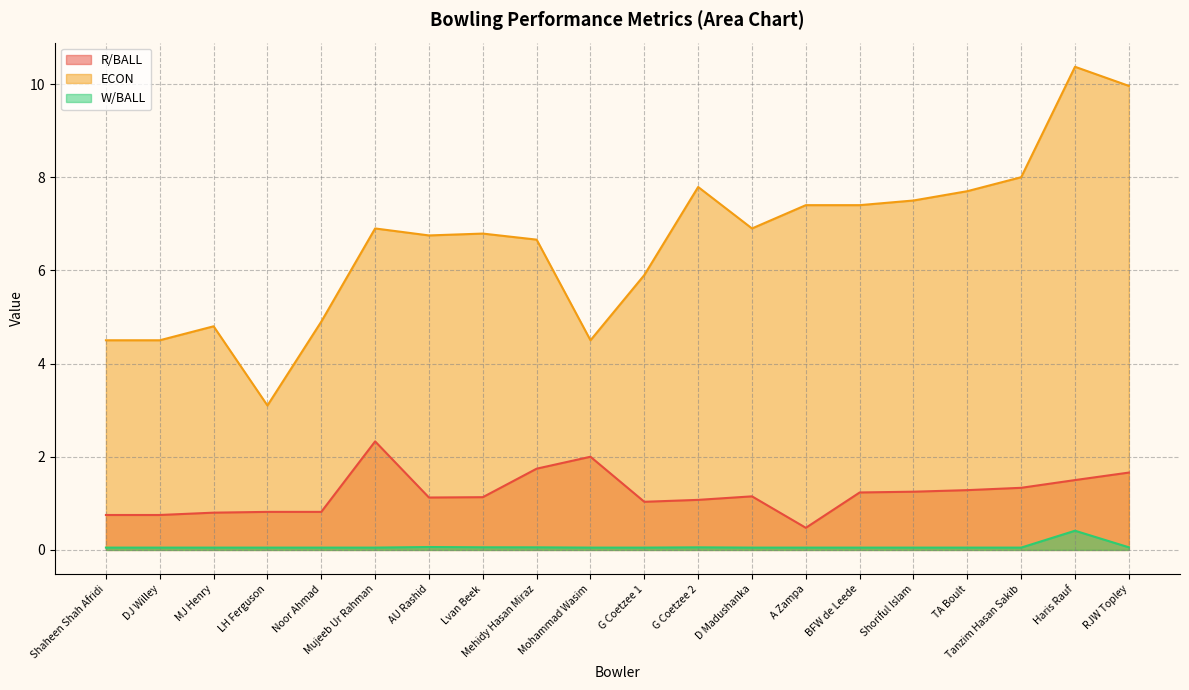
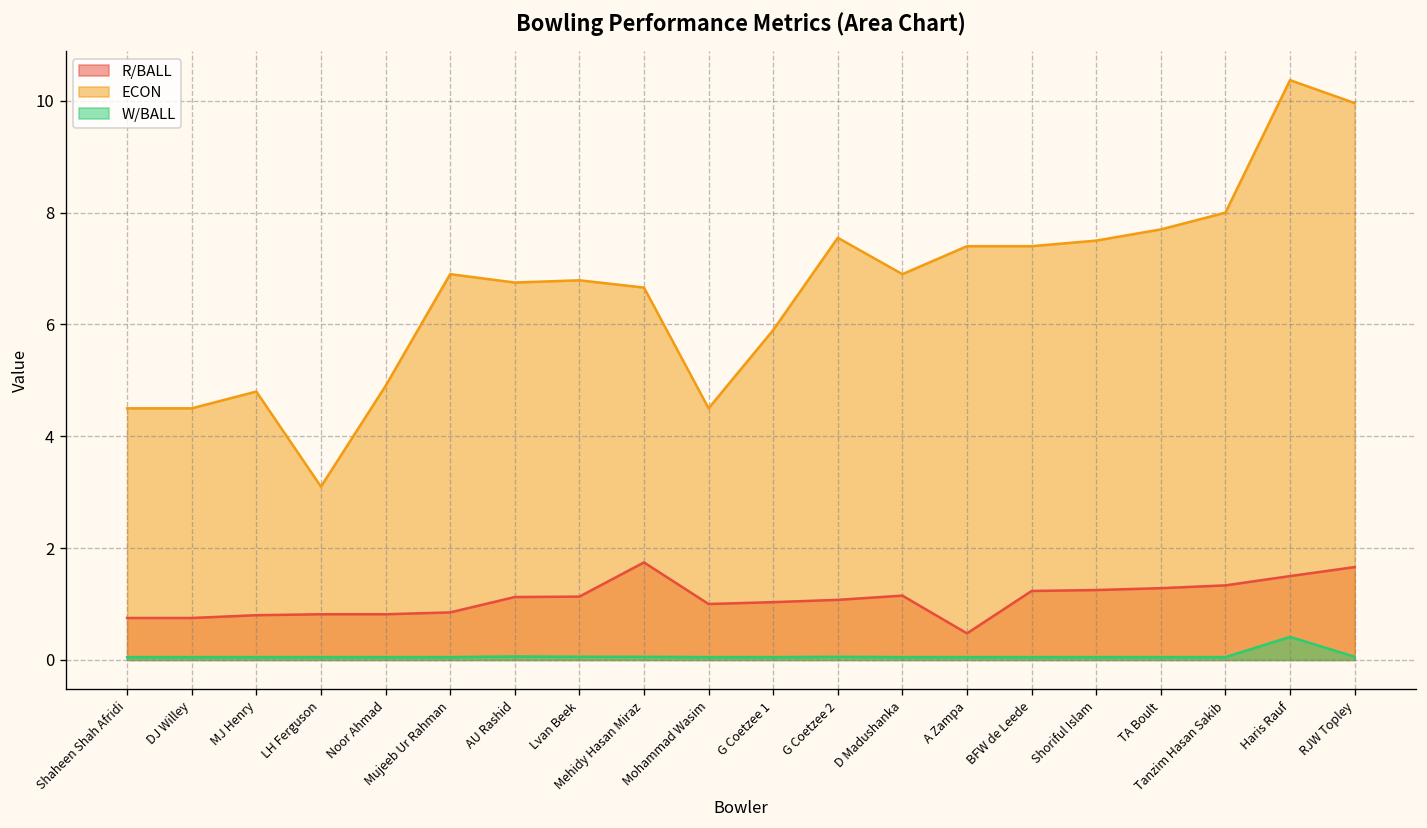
  {
    "R/BALL": {
      "Shaheen Shah Afridi": 0.8,
      "DJ Willey": 0.8,
      "MJ Henry": 0.8,
      "LH Ferguson": 0.8,
      "Noor Ahmad": 0.8,
-     "Mujeeb Ur Rahman": 2.3,
+     "Mujeeb Ur Rahman": 0.9,
      "AU Rashid": 1.1,
      "Lvan Beek": 1.1,
      "Mehidy Hasan Miraz": 1.7,
-     "Mohammad Wasim": 2,
+     "Mohammad Wasim": 1,
      "G Coetzee 1": 1.0,
      "G Coetzee 2": 1.1,
      "D Madushanka": 1.2,
      "A Zampa": 0.5,
      "BFW de Leede": 1.2,
      "Shoriful Islam": 1.3,
      "TA Boult": 1.3,
      "Tanzim Hasan Sakib": 1.3,
      "Haris Rauf": 1.5,
      "RJW Topley": 1.7
    },
    "ECON": {
      "Shaheen Shah Afridi": 4.5,
      "DJ Willey": 4.5,
      "MJ Henry": 4.8,
      "LH Ferguson": 3.1,
      "Noor Ahmad": 4.9,
      "Mujeeb Ur Rahman": 6.9,
      "AU Rashid": 6.8,
      "Lvan Beek": 6.8,
      "Mehidy Hasan Miraz": 6.7,
      "Mohammad Wasim": 4.5,
      "G Coetzee 1": 5.9,
-     "G Coetzee 2": 7.8,
+     "G Coetzee 2": 7.6,
      "D Madushanka": 6.9,
      "A Zampa": 7.4,
      "BFW de Leede": 7.4,
      "Shoriful Islam": 7.5,
      "TA Boult": 7.7,
      "Tanzim Hasan Sakib": 8.0,
      "Haris Rauf": 10.4,
      "RJW Topley": 10.0
    },
    "W/BALL": {
      "Shaheen Shah Afridi": 0.1,
      "DJ Willey": 0.1,
      "MJ Henry": 0.1,
      "LH Ferguson": 0.1,
      "Noor Ahmad": 0.1,
      "Mujeeb Ur Rahman": 0.1,
      "AU Rashid": 0.1,
      "Lvan Beek": 0.1,
      "Mehidy Hasan Miraz": 0.1,
      "Mohammad Wasim": 0.1,
      "G Coetzee 1": 0.1,
      "G Coetzee 2": 0.1,
      "D Madushanka": 0.1,
      "A Zampa": 0.1,
      "BFW de Leede": 0.1,
      "Shoriful Islam": 0.1,
      "TA Boult": 0.1,
      "Tanzim Hasan Sakib": 0.1,
      "Haris Rauf": 0.4,
      "RJW Topley": 0.1
    }
  }
